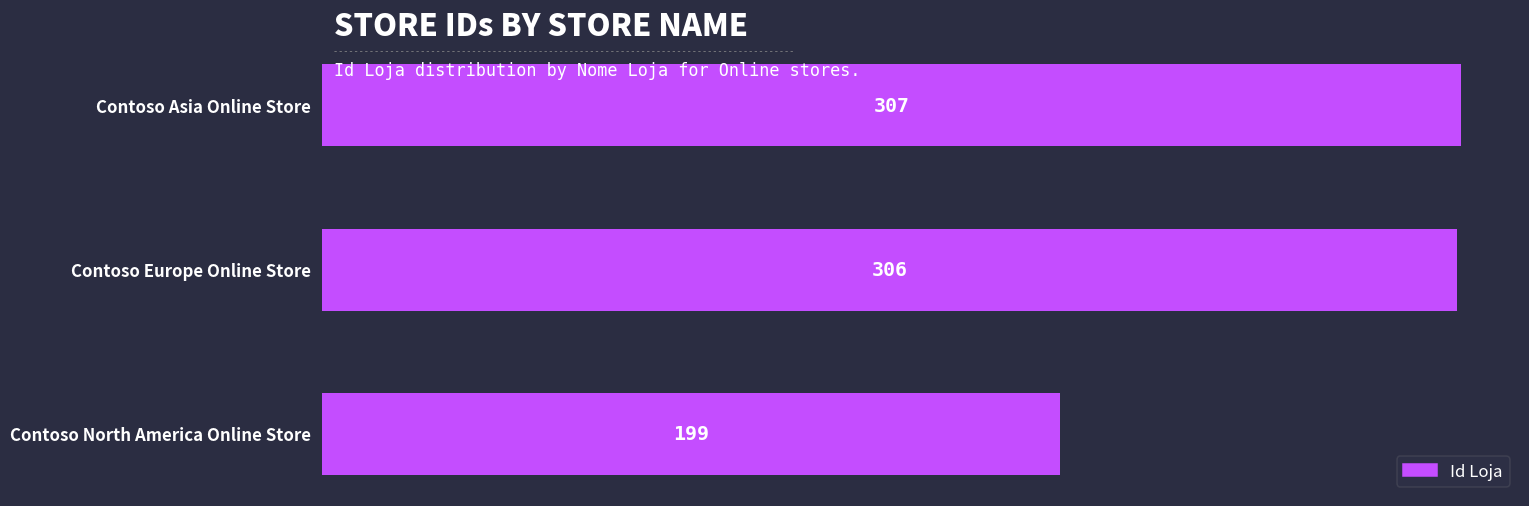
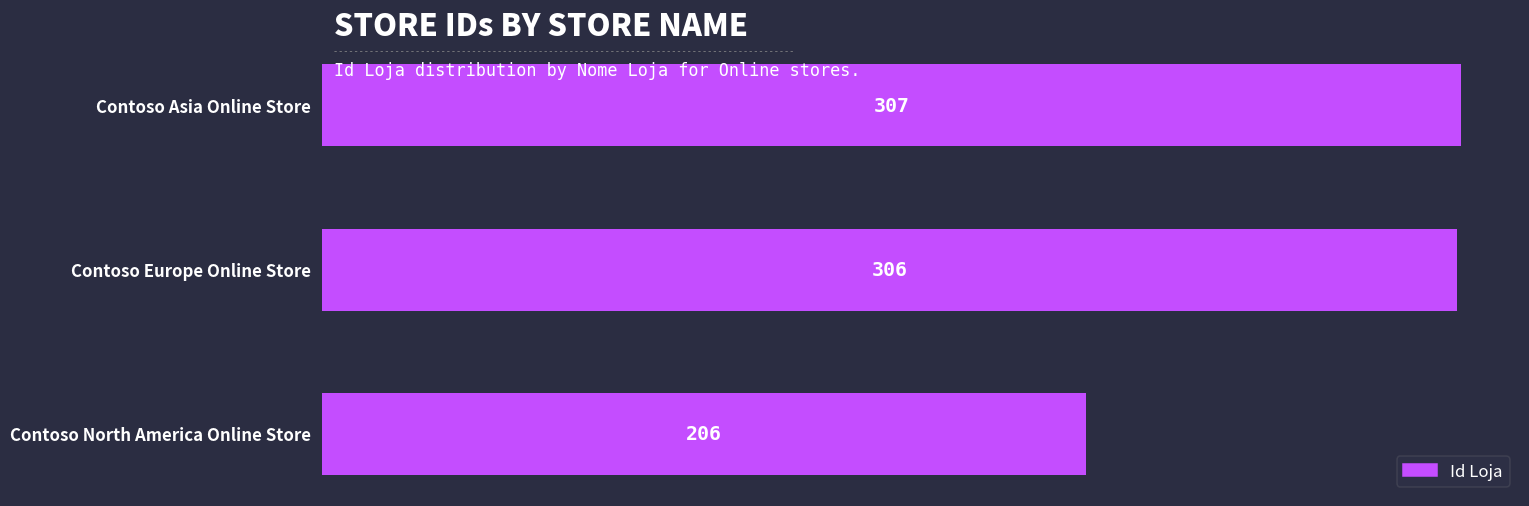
  {
    "Contoso Asia Online Store": 307,
    "Contoso Europe Online Store": 306,
-   "Contoso North America Online Store": 199
+   "Contoso North America Online Store": 206
  }
